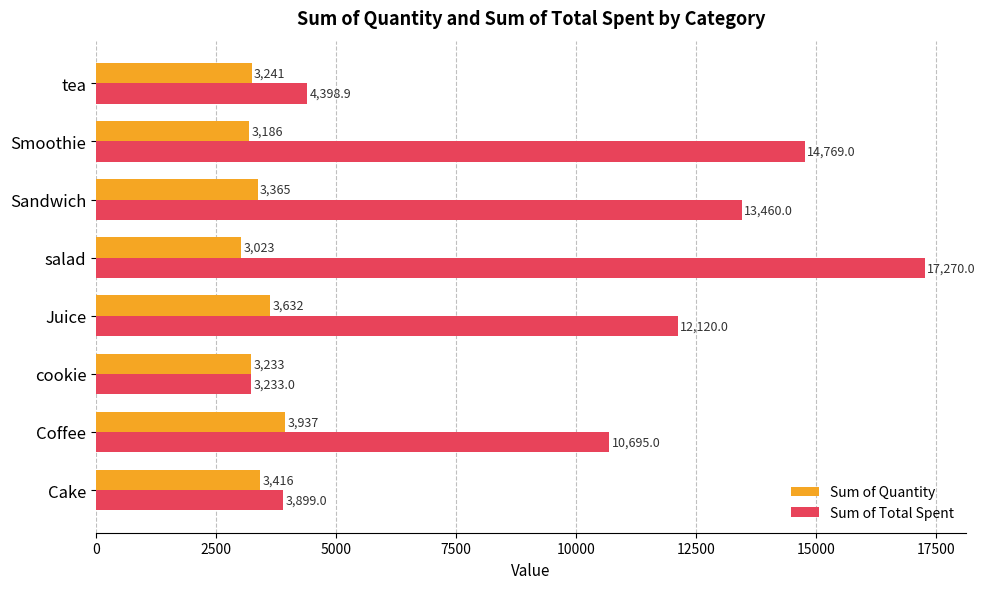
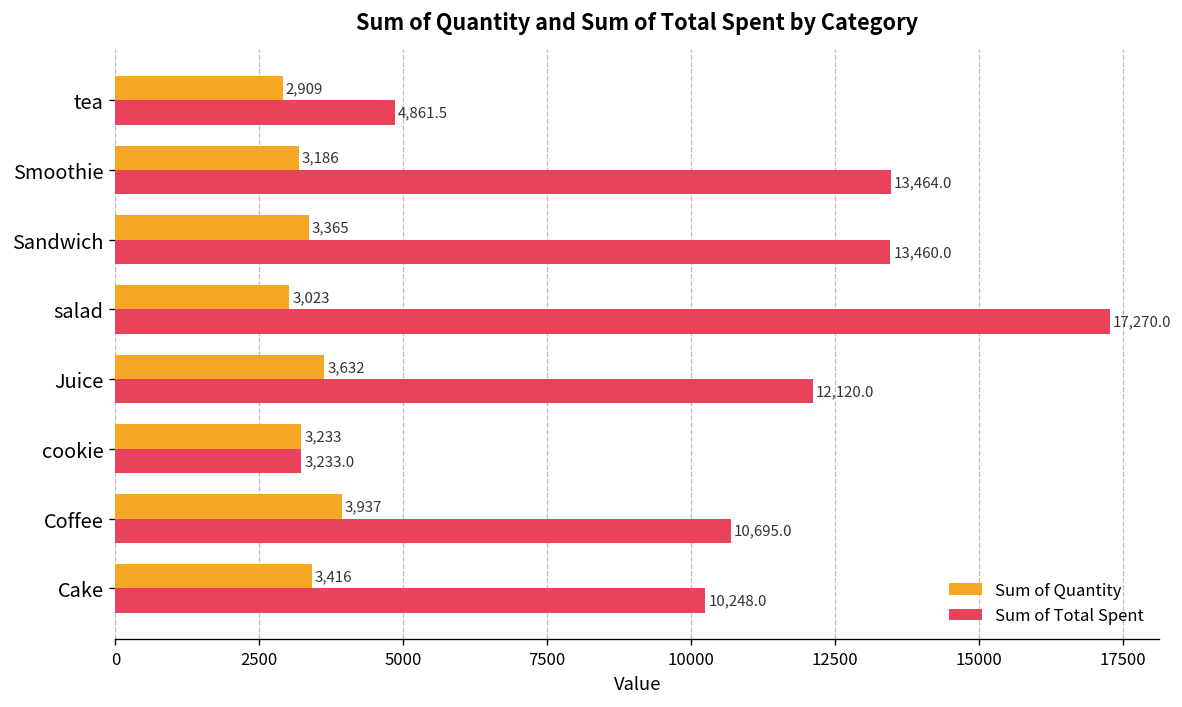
  {
    "Sum of Quantity": {
-     "tea": "3,241",
+     "tea": "2,909",
      "Smoothie": "3,186",
      "Sandwich": "3,365",
      "salad": "3,023",
      "Juice": "3,632",
      "cookie": "3,233",
      "Coffee": "3,937",
      "Cake": "3,416"
    },
    "Sum of Total Spent": {
-     "tea": "4,398.9",
-     "Smoothie": "14,769.0",
+     "tea": "4,861.5",
+     "Smoothie": "13,464.0",
      "Sandwich": "13,460.0",
      "salad": "17,270.0",
      "Juice": "12,120.0",
      "cookie": "3,233.0",
      "Coffee": "10,695.0",
-     "Cake": "3,899.0"
+     "Cake": "10,248.0"
    }
  }
